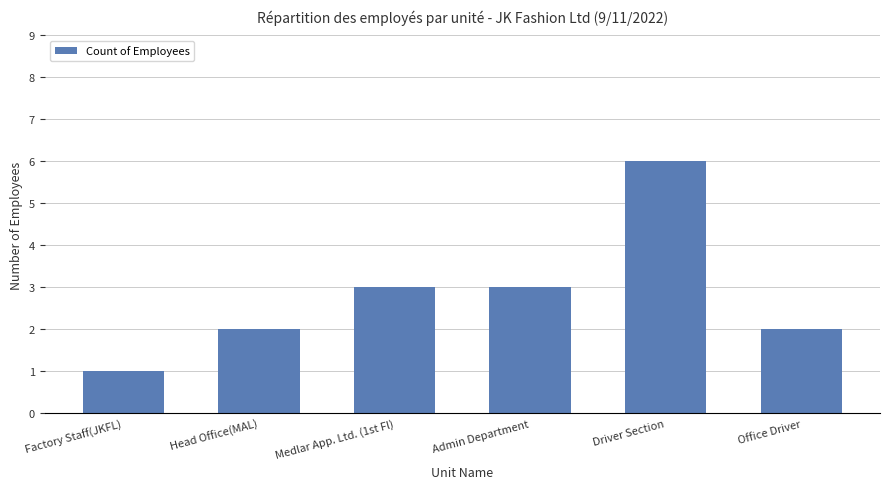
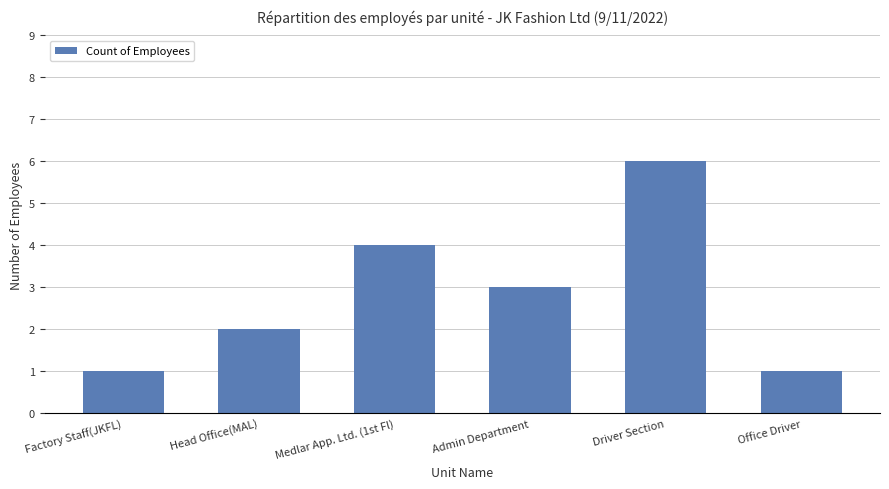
  {
    "Factory Staff(JKFL)": 1,
    "Head Office(MAL)": 2,
-   "Medlar App. Ltd. (1st Fl)": 3,
+   "Medlar App. Ltd. (1st Fl)": 4,
    "Admin Department": 3,
    "Driver Section": 6,
-   "Office Driver": 2
+   "Office Driver": 1
  }
